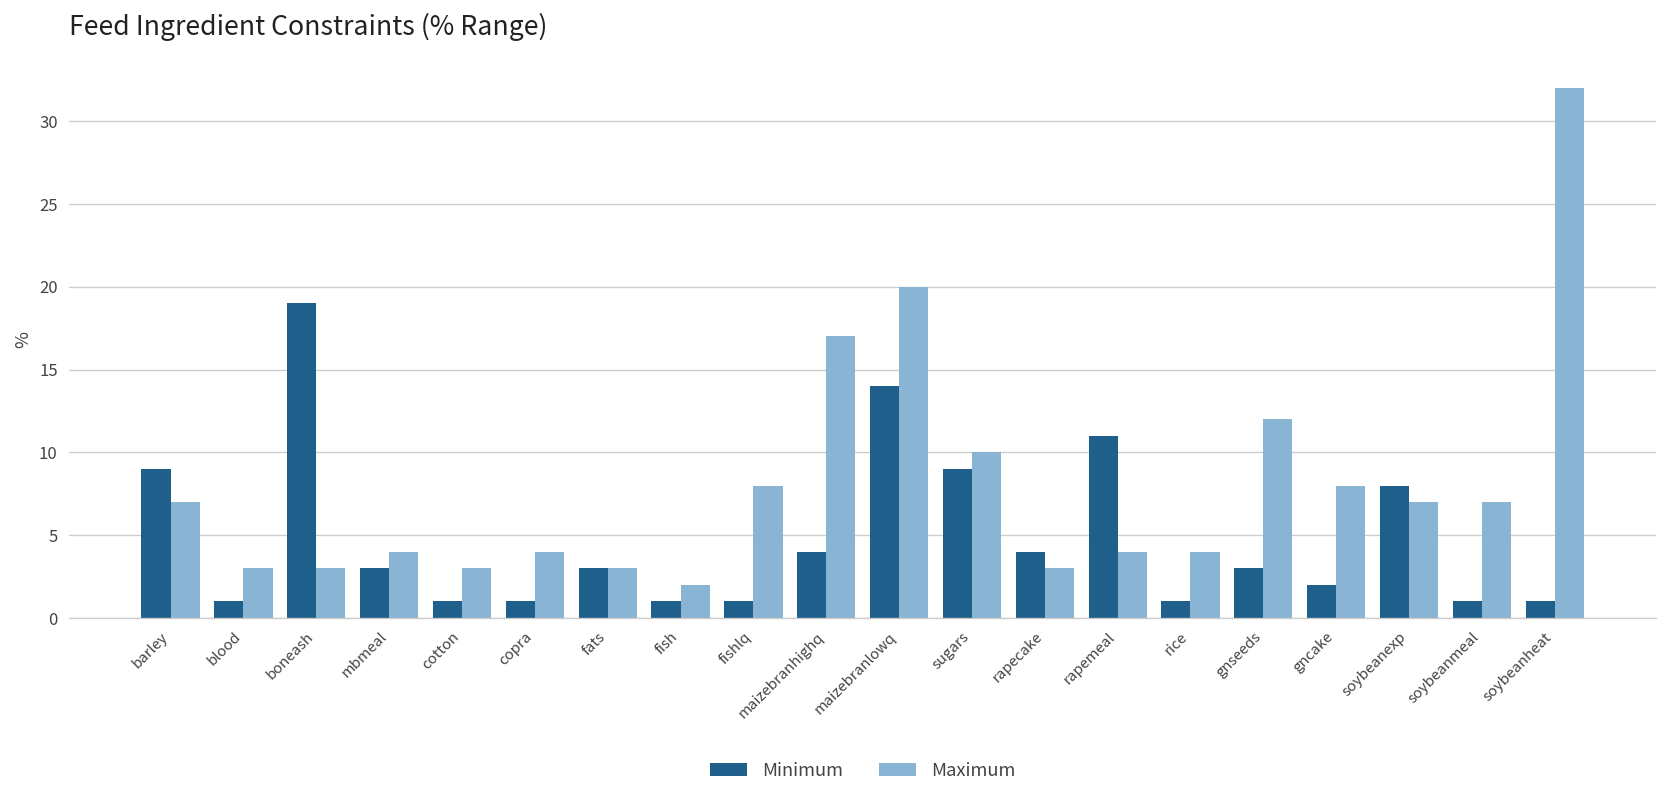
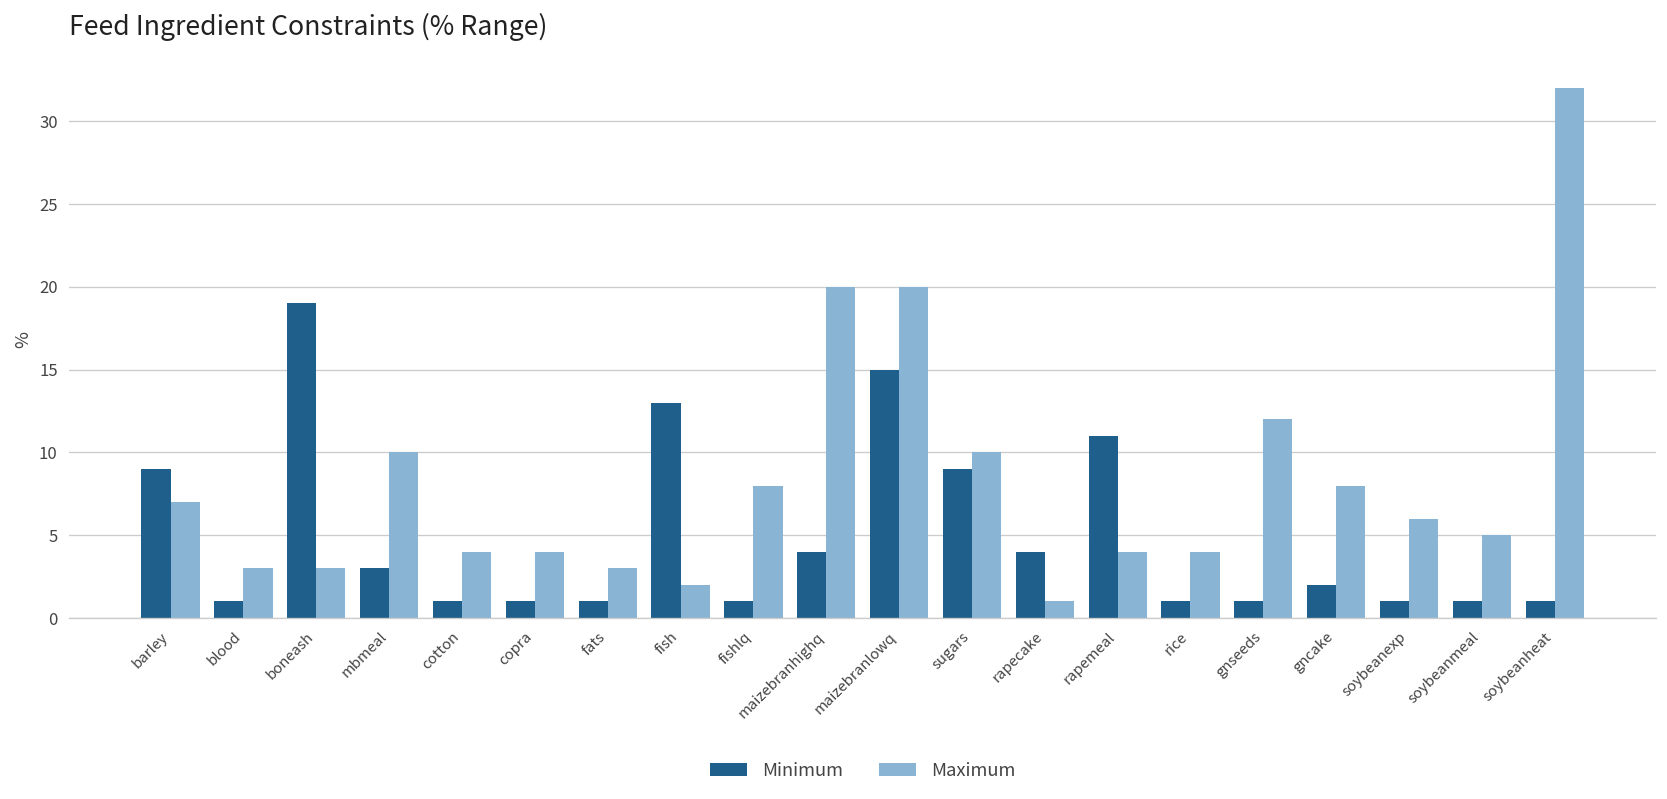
  {
    "Minimum": {
      "barley": 9,
      "blood": 1,
      "boneash": 19,
      "mbmeal": 3,
      "cotton": 1,
      "copra": 1,
-     "fats": 3,
-     "fish": 1,
+     "fats": 1,
+     "fish": 13,
      "fishlq": 1,
      "maizebranhighq": 4,
-     "maizebranlowq": 14,
+     "maizebranlowq": 15,
      "sugars": 9,
      "rapecake": 4,
      "rapemeal": 11,
      "rice": 1,
-     "gnseeds": 3,
+     "gnseeds": 1,
      "gncake": 2,
-     "soybeanexp": 8,
+     "soybeanexp": 1,
      "soybeanmeal": 1,
      "soybeanheat": 1
    },
    "Maximum": {
      "barley": 7,
      "blood": 3,
      "boneash": 3,
-     "mbmeal": 4,
-     "cotton": 3,
+     "mbmeal": 10,
+     "cotton": 4,
      "copra": 4,
      "fats": 3,
      "fish": 2,
      "fishlq": 8,
-     "maizebranhighq": 17,
+     "maizebranhighq": 20,
      "maizebranlowq": 20,
      "sugars": 10,
-     "rapecake": 3,
+     "rapecake": 1,
      "rapemeal": 4,
      "rice": 4,
      "gnseeds": 12,
      "gncake": 8,
-     "soybeanexp": 7,
-     "soybeanmeal": 7,
+     "soybeanexp": 6,
+     "soybeanmeal": 5,
      "soybeanheat": 32
    }
  }
